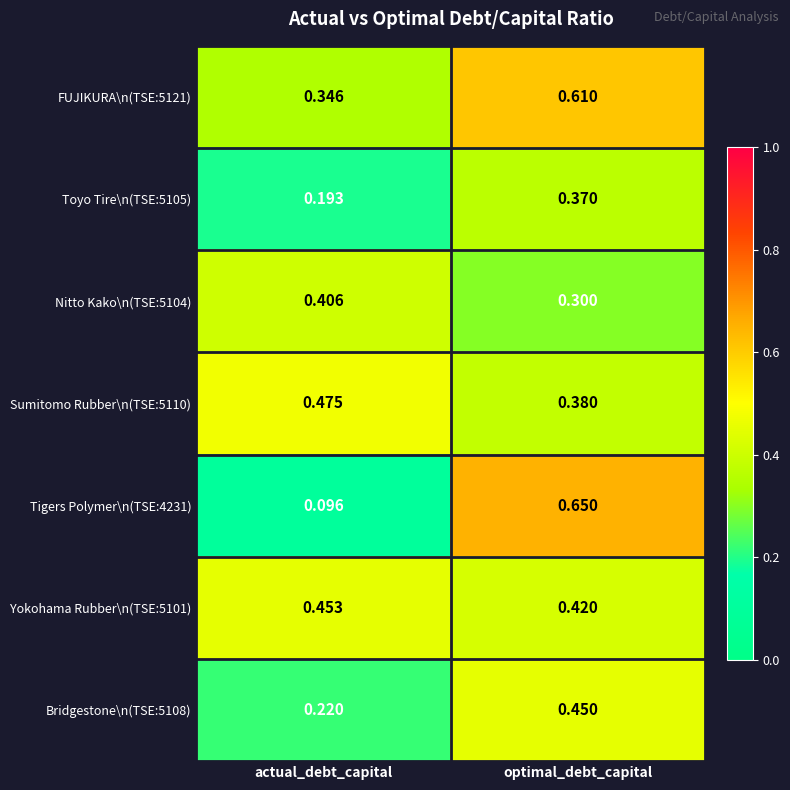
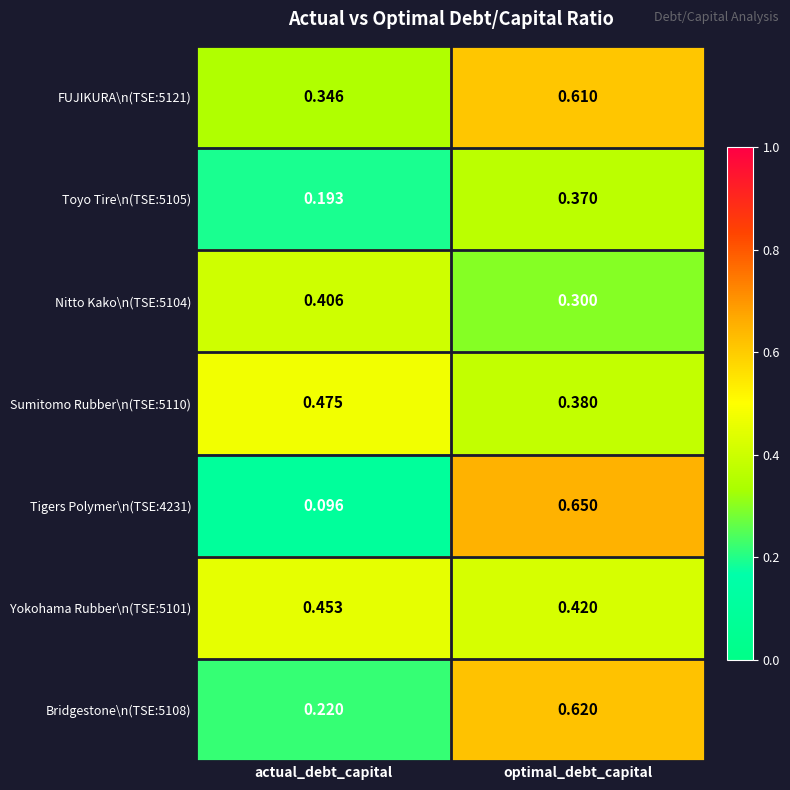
  {
    "FUJIKURA\\n(TSE:5121)": {
      "actual_debt_capital": 0.346,
      "optimal_debt_capital": 0.610
    },
    "Toyo Tire\\n(TSE:5105)": {
      "actual_debt_capital": 0.193,
      "optimal_debt_capital": 0.370
    },
    "Nitto Kako\\n(TSE:5104)": {
      "actual_debt_capital": 0.406,
      "optimal_debt_capital": 0.300
    },
    "Sumitomo Rubber\\n(TSE:5110)": {
      "actual_debt_capital": 0.475,
      "optimal_debt_capital": 0.380
    },
    "Tigers Polymer\\n(TSE:4231)": {
      "actual_debt_capital": 0.096,
      "optimal_debt_capital": 0.650
    },
    "Yokohama Rubber\\n(TSE:5101)": {
      "actual_debt_capital": 0.453,
      "optimal_debt_capital": 0.420
    },
    "Bridgestone\\n(TSE:5108)": {
      "actual_debt_capital": 0.220,
-     "optimal_debt_capital": 0.450
+     "optimal_debt_capital": 0.620
    }
  }
